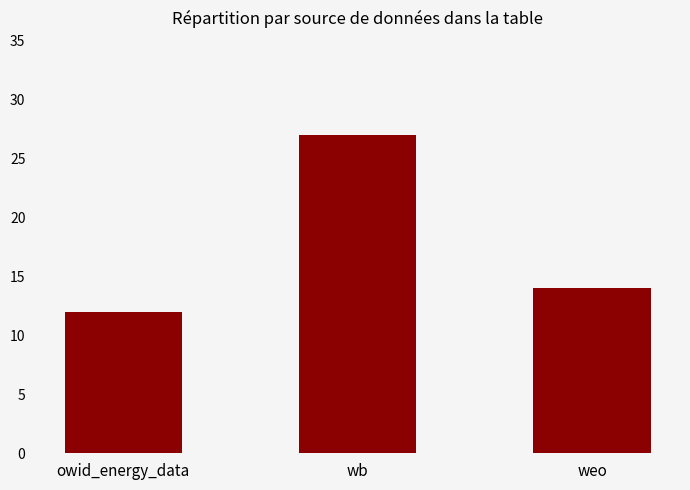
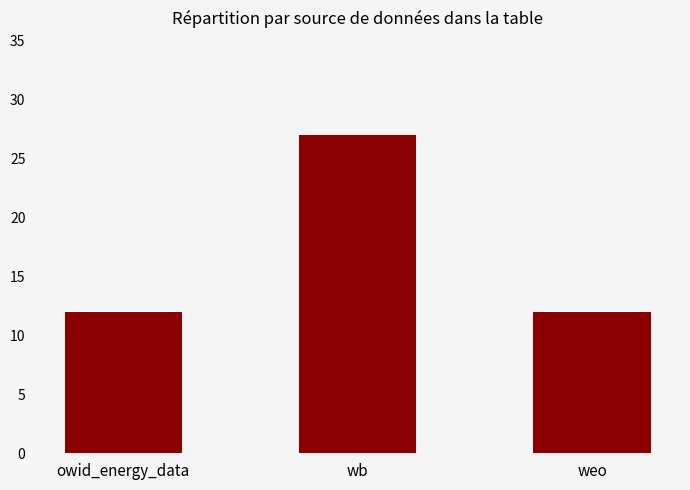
  {
    "owid_energy_data": 12,
    "wb": 27,
-   "weo": 14
+   "weo": 12
  }
